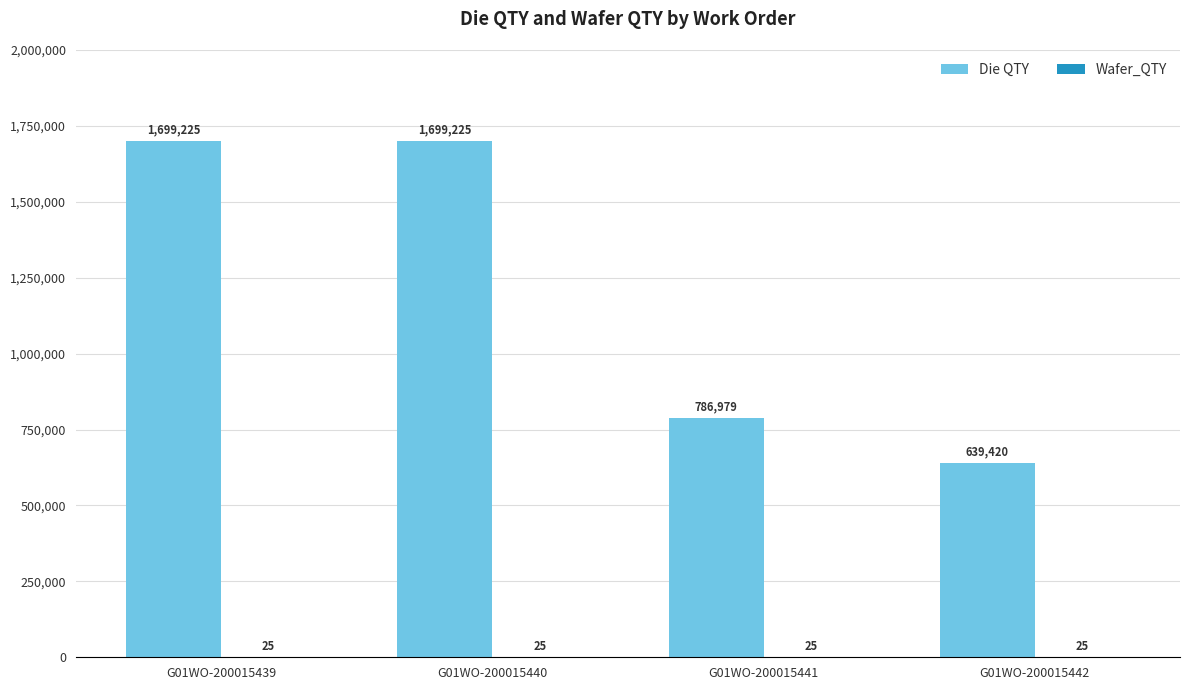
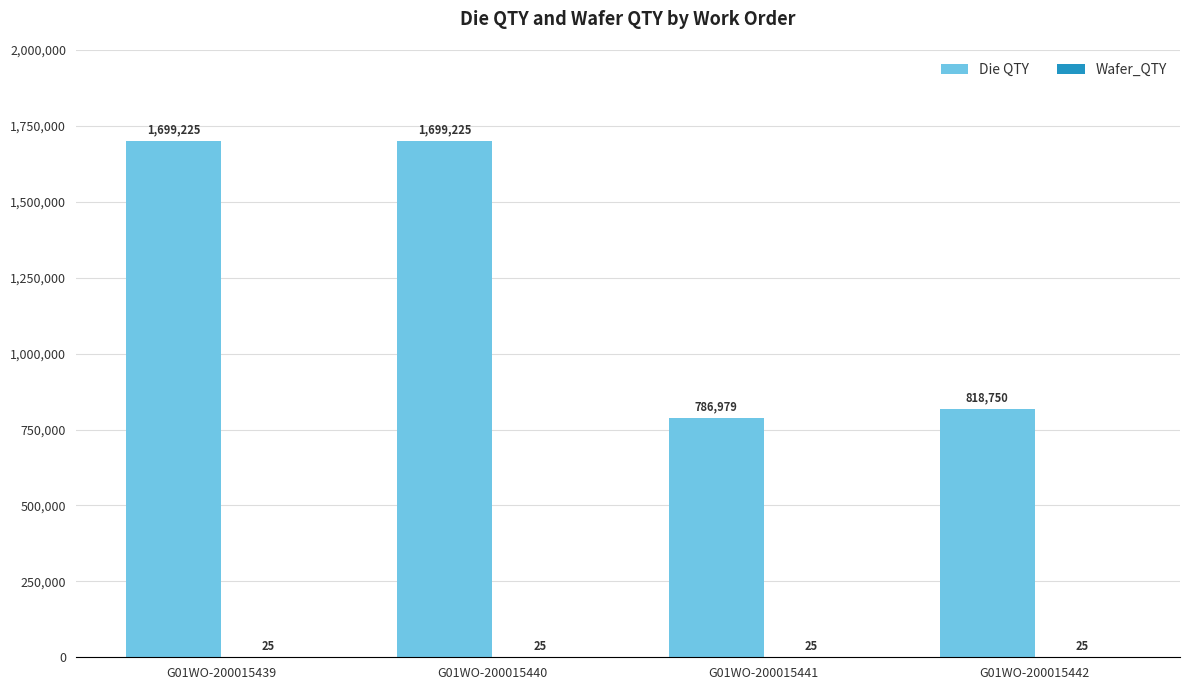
  {
    "Die QTY": {
      "G01WO-200015439": "1,699,225",
      "G01WO-200015440": "1,699,225",
      "G01WO-200015441": "786,979",
-     "G01WO-200015442": "639,420"
+     "G01WO-200015442": "818,750"
    },
    "Wafer_QTY": {
      "G01WO-200015439": "25",
      "G01WO-200015440": "25",
      "G01WO-200015441": "25",
      "G01WO-200015442": "25"
    }
  }
